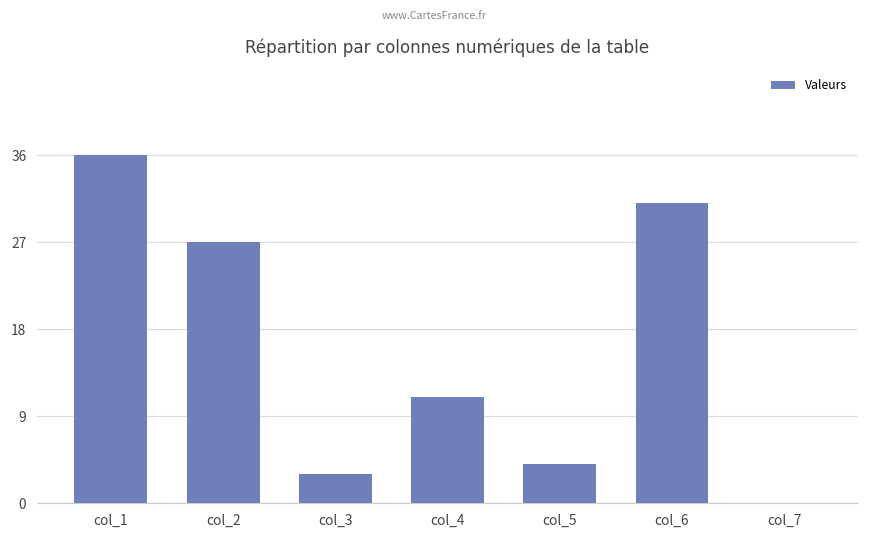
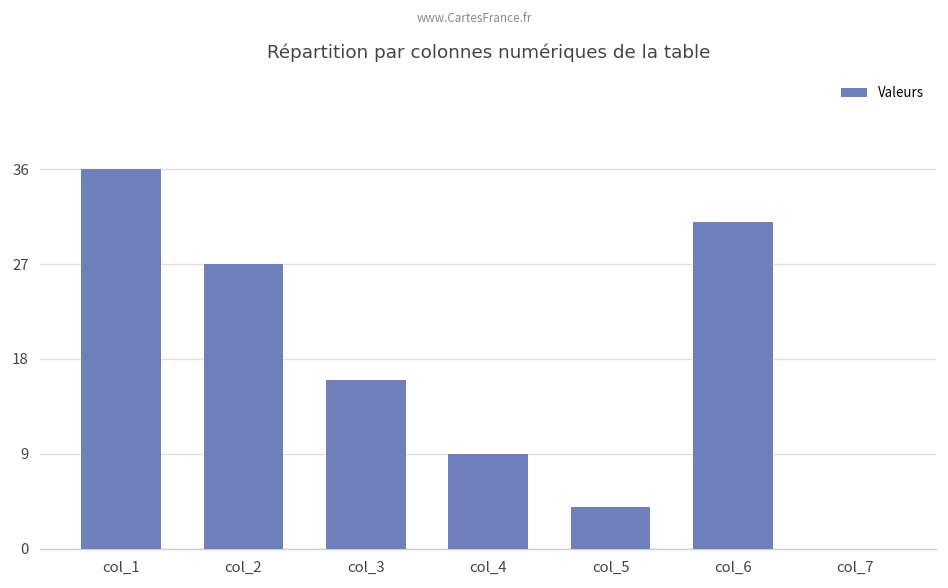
  {
    "col_1": 36,
    "col_2": 27,
-   "col_3": 3,
-   "col_4": 11,
+   "col_3": 16,
+   "col_4": 9,
    "col_5": 4,
    "col_6": 31,
    "col_7": 0
  }
